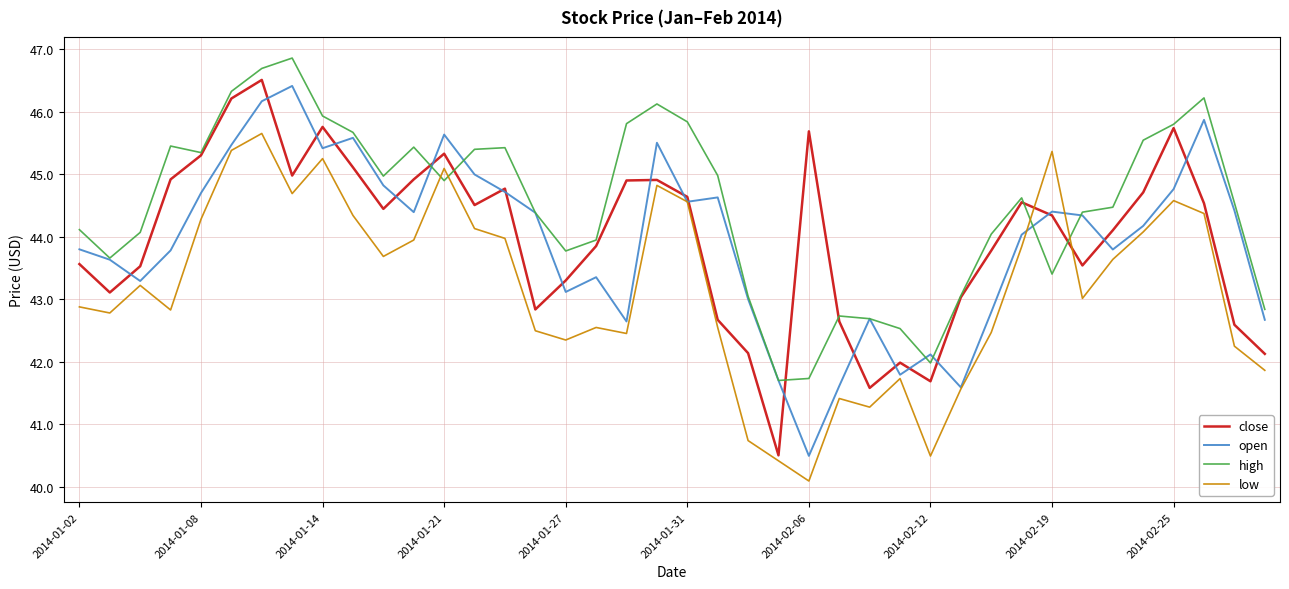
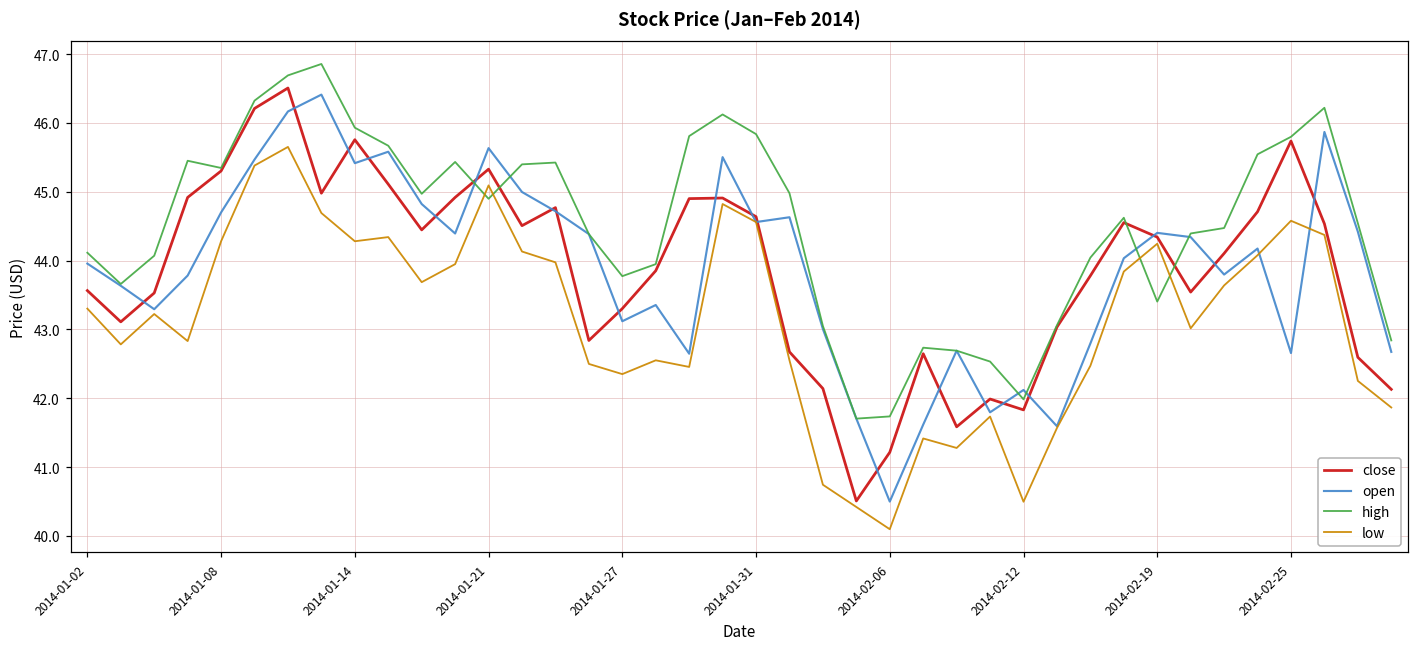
  {
    "close": {
      "2014-01-02": 43.6,
      "2014-01-08": 45.3,
      "2014-01-14": 45.8,
      "2014-01-21": 45.3,
      "2014-01-27": 43.3,
      "2014-01-31": 44.6,
-     "2014-02-06": 45.7,
-     "2014-02-12": 41.7,
+     "2014-02-06": 41.2,
+     "2014-02-12": 41.8,
      "2014-02-19": 44.3,
      "2014-02-25": 45.7
    },
    "open": {
-     "2014-01-02": 43.8,
+     "2014-01-02": 44.0,
      "2014-01-08": 44.7,
      "2014-01-14": 45.4,
      "2014-01-21": 45.6,
      "2014-01-27": 43.1,
      "2014-02-06": 40.5,
      "2014-02-12": 42.1,
      "2014-02-19": 44.4,
-     "2014-02-25": 44.8
+     "2014-02-25": 42.7
    },
    "high": {
      "2014-01-02": 44.1,
      "2014-01-08": 45.3,
      "2014-01-14": 45.9,
      "2014-01-21": 44.9,
      "2014-01-27": 43.8,
      "2014-01-31": 45.8,
      "2014-02-06": 41.7,
      "2014-02-12": 42.0,
      "2014-02-19": 43.4,
      "2014-02-25": 45.8
    },
    "low": {
-     "2014-01-02": 42.9,
+     "2014-01-02": 43.3,
      "2014-01-08": 44.3,
-     "2014-01-14": 45.2,
+     "2014-01-14": 44.3,
      "2014-01-21": 45.1,
      "2014-01-27": 42.3,
      "2014-02-06": 40.1,
      "2014-02-12": 40.5,
-     "2014-02-19": 45.4,
+     "2014-02-19": 44.2,
      "2014-02-25": 44.6
    }
  }
